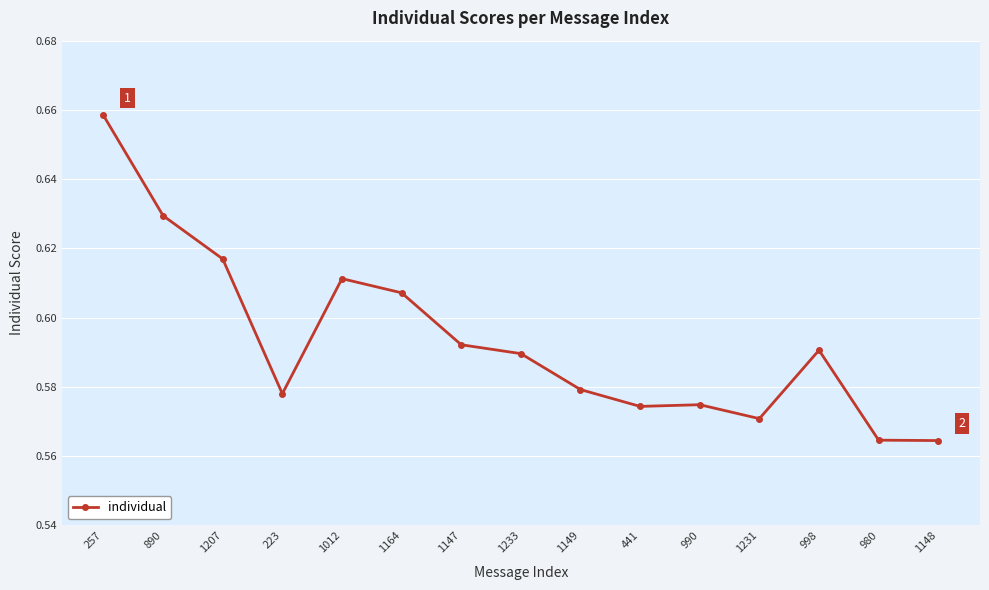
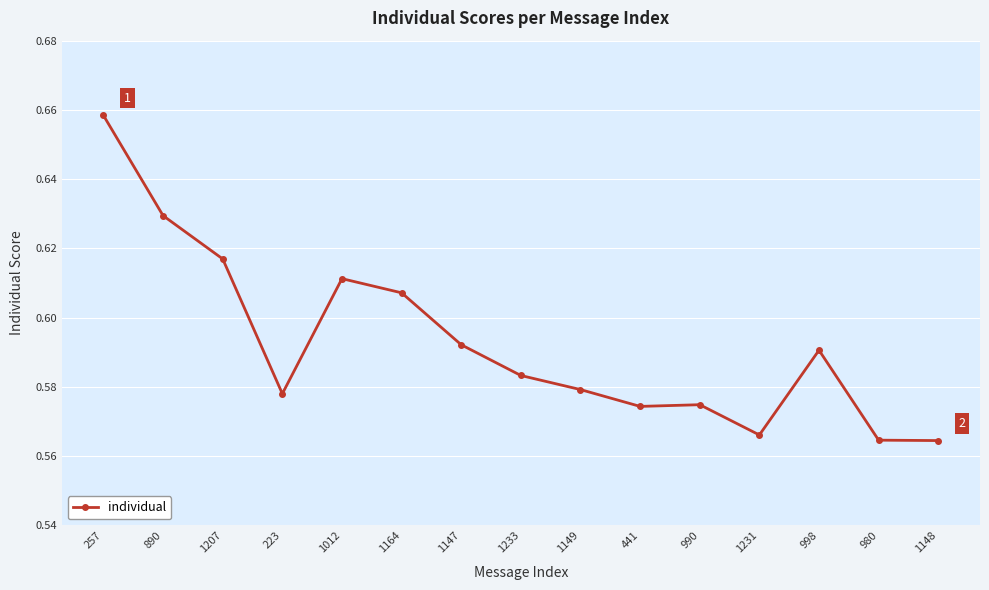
  {
    "890": 0.629,
    "1207": 0.617,
    "223": 0.578,
    "1012": 0.611,
    "1164": 0.607,
    "1147": 0.592,
-   "1233": 0.590,
+   "1233": 0.583,
    "1149": 0.579,
    "441": 0.574,
    "990": 0.575,
-   "1231": 0.571,
+   "1231": 0.566,
    "998": 0.591,
    "980": 0.565
  }
